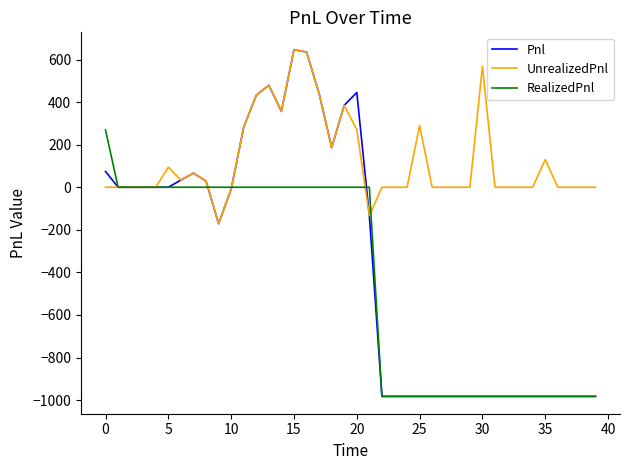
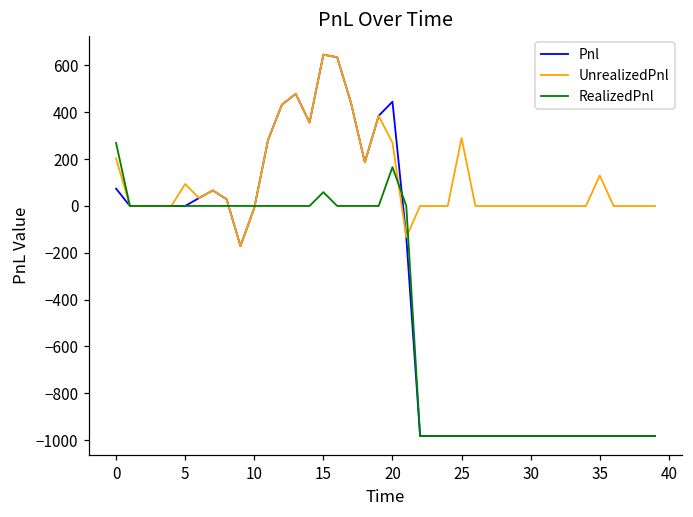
  {
    "Pnl": {
      "0": 70,
      "20": 450
    },
    "UnrealizedPnl": {
-     "0": 0,
+     "0": 200,
      "5": 90,
      "20": 270,
      "25": 290,
-     "30": 570,
+     "30": 0,
      "35": 130
    },
    "RealizedPnl": {
      "0": 270,
-     "15": 0,
-     "20": 0
+     "15": 60,
+     "20": 170
    }
  }
